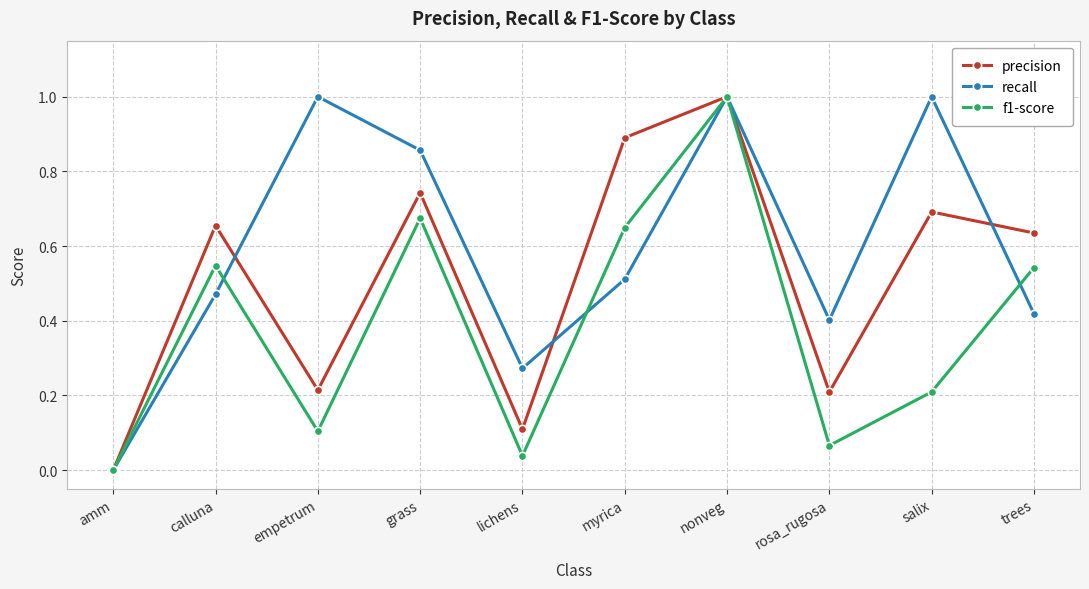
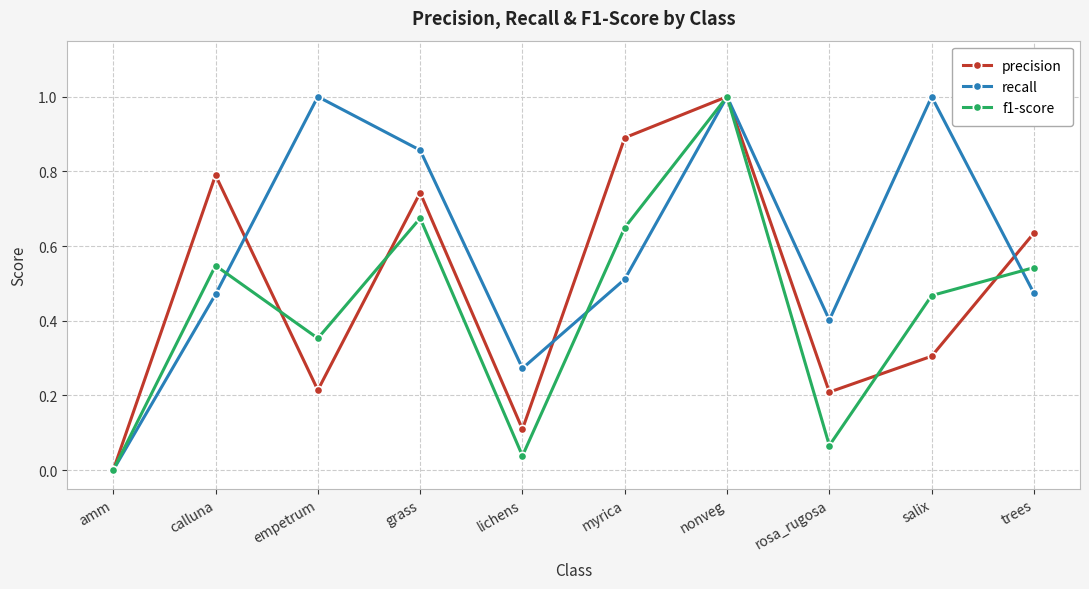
  {
    "precision": {
-     "calluna": 0.65,
+     "calluna": 0.79,
      "empetrum": 0.21,
      "grass": 0.74,
      "lichens": 0.11,
      "myrica": 0.89,
      "rosa_rugosa": 0.21,
-     "salix": 0.69,
+     "salix": 0.31,
      "trees": 0.63
    },
    "recall": {
      "calluna": 0.47,
      "empetrum": 1.00,
      "grass": 0.86,
      "lichens": 0.27,
      "myrica": 0.51,
      "rosa_rugosa": 0.40,
      "salix": 1.00,
-     "trees": 0.42
+     "trees": 0.47
    },
    "f1-score": {
      "calluna": 0.55,
-     "empetrum": 0.10,
+     "empetrum": 0.35,
      "grass": 0.67,
      "lichens": 0.04,
      "myrica": 0.65,
      "rosa_rugosa": 0.07,
-     "salix": 0.21,
+     "salix": 0.47,
      "trees": 0.54
    }
  }
